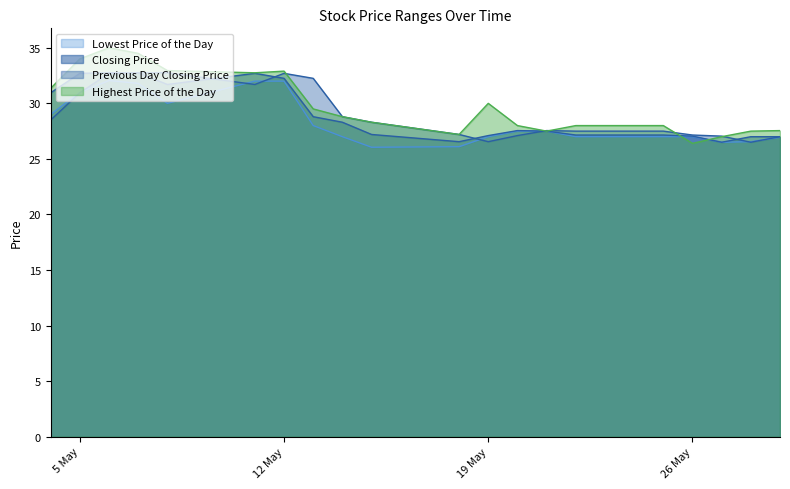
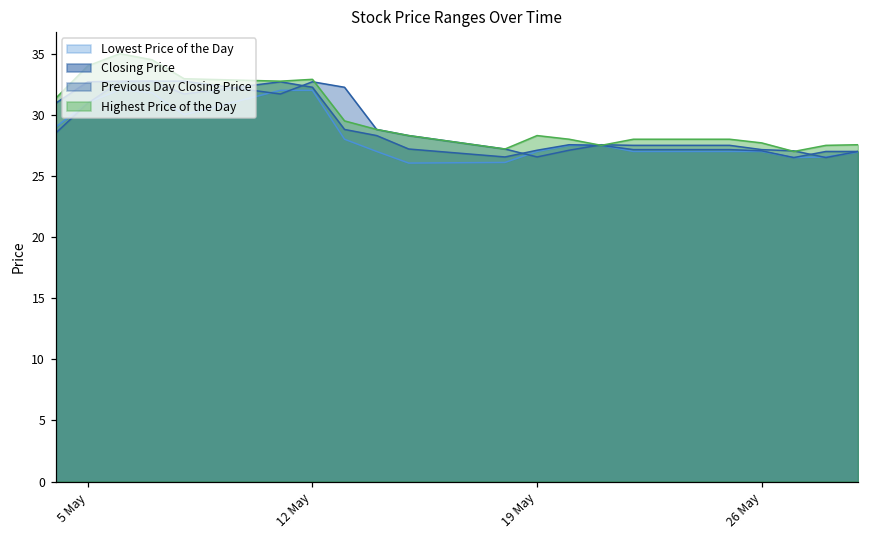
  {
    "Lowest Price of the Day": {
      "12 May": 32.0
    },
    "Highest Price of the Day": {
-     "19 May": 30.0,
-     "26 May": 26.4
+     "19 May": 28.3,
+     "26 May": 27.7
    }
  }
